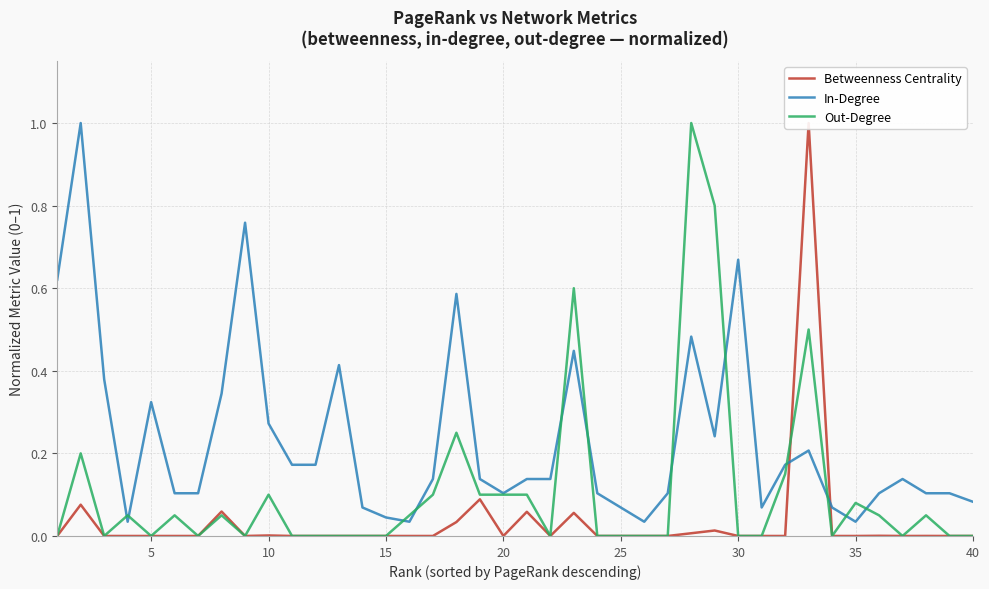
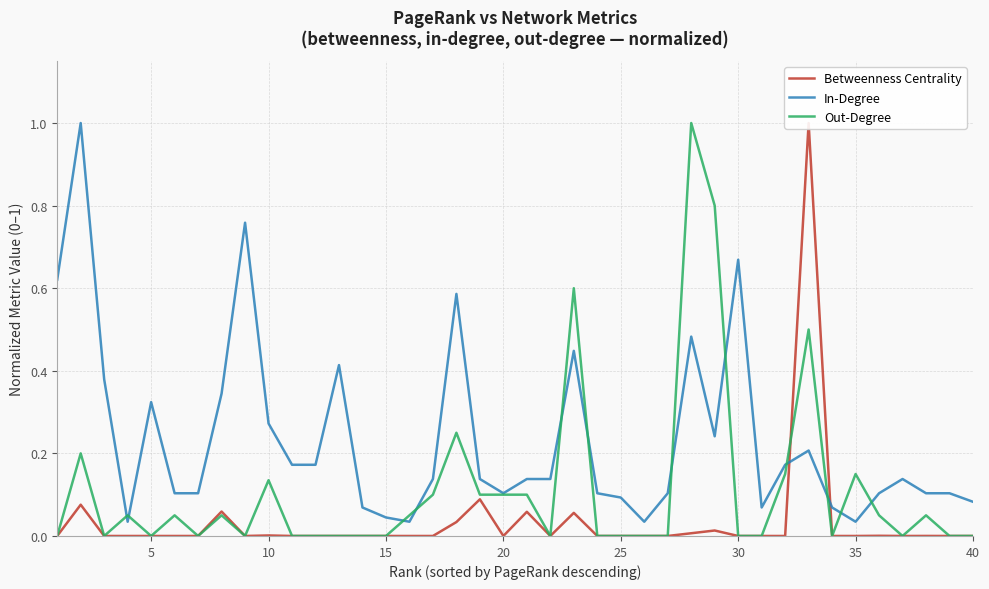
  {
    "Betweenness Centrality": {
      "10": 0.00,
      "20": 0.00,
      "35": 0.00
    },
    "In-Degree": {
      "5": 0.32,
      "10": 0.27,
      "15": 0.04,
-     "25": 0.07,
+     "25": 0.09,
      "30": 0.67,
      "35": 0.03,
      "40": 0.08
    },
    "Out-Degree": {
-     "10": 0.10,
-     "35": 0.08
+     "10": 0.14,
+     "35": 0.15
    }
  }
